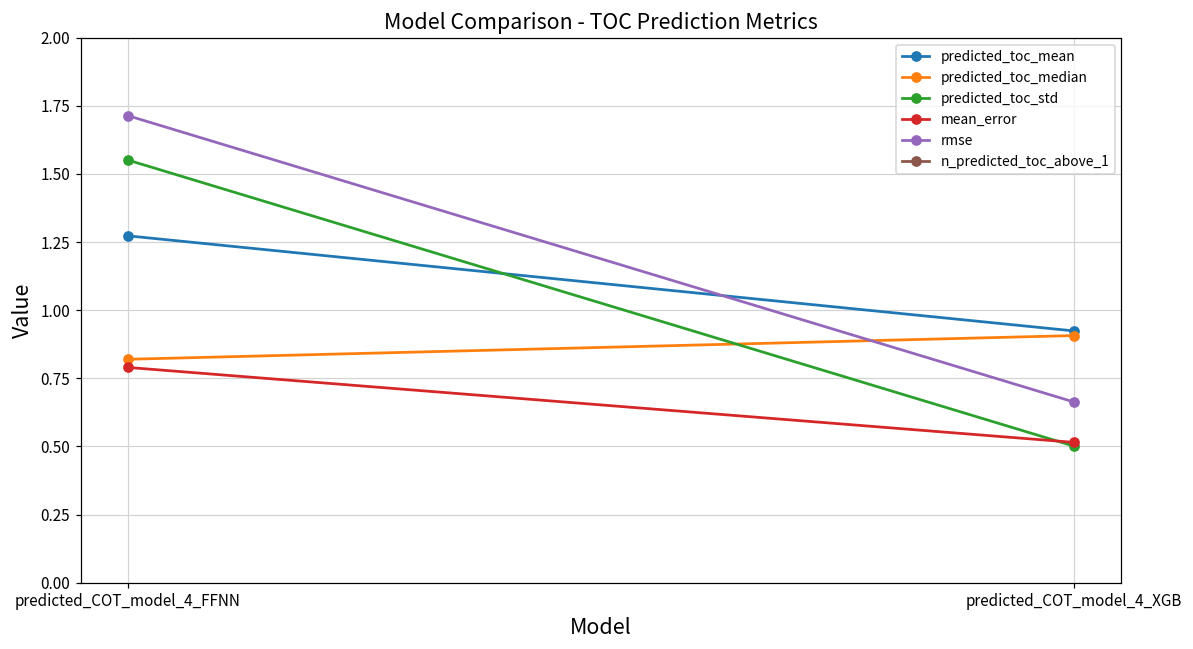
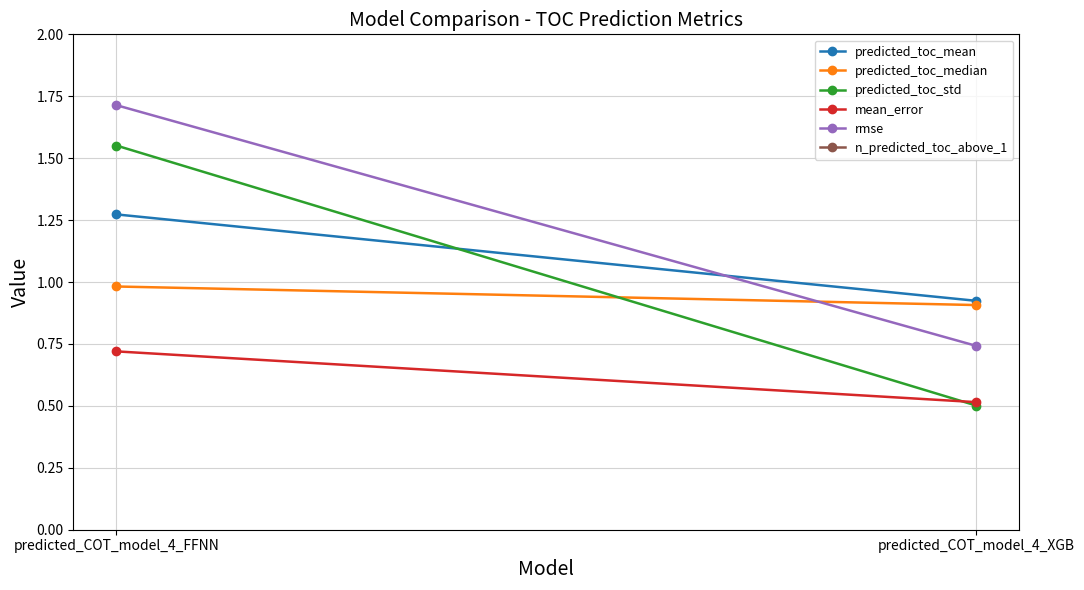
  {
    "predicted_toc_mean": {
      "predicted_COT_model_4_FFNN": 1.27,
      "predicted_COT_model_4_XGB": 0.92
    },
    "predicted_toc_median": {
-     "predicted_COT_model_4_FFNN": 0.82,
+     "predicted_COT_model_4_FFNN": 0.98,
      "predicted_COT_model_4_XGB": 0.91
    },
    "predicted_toc_std": {
      "predicted_COT_model_4_FFNN": 1.55,
      "predicted_COT_model_4_XGB": 0.50
    },
    "mean_error": {
-     "predicted_COT_model_4_FFNN": 0.79,
+     "predicted_COT_model_4_FFNN": 0.72,
      "predicted_COT_model_4_XGB": 0.52
    },
    "rmse": {
      "predicted_COT_model_4_FFNN": 1.71,
-     "predicted_COT_model_4_XGB": 0.66
+     "predicted_COT_model_4_XGB": 0.74
    }
  }
